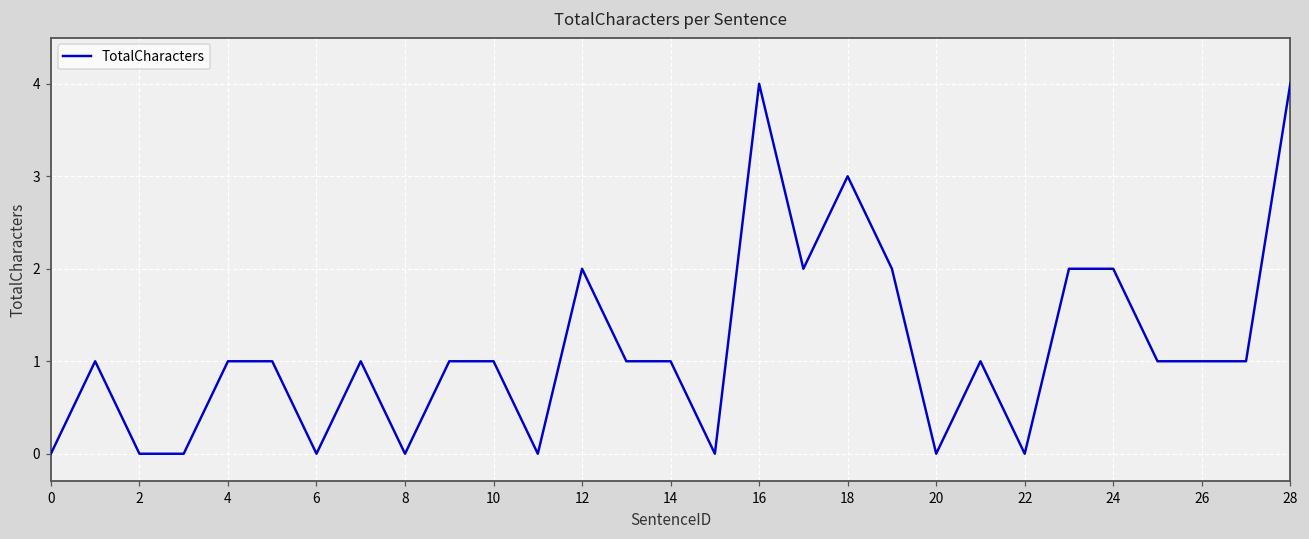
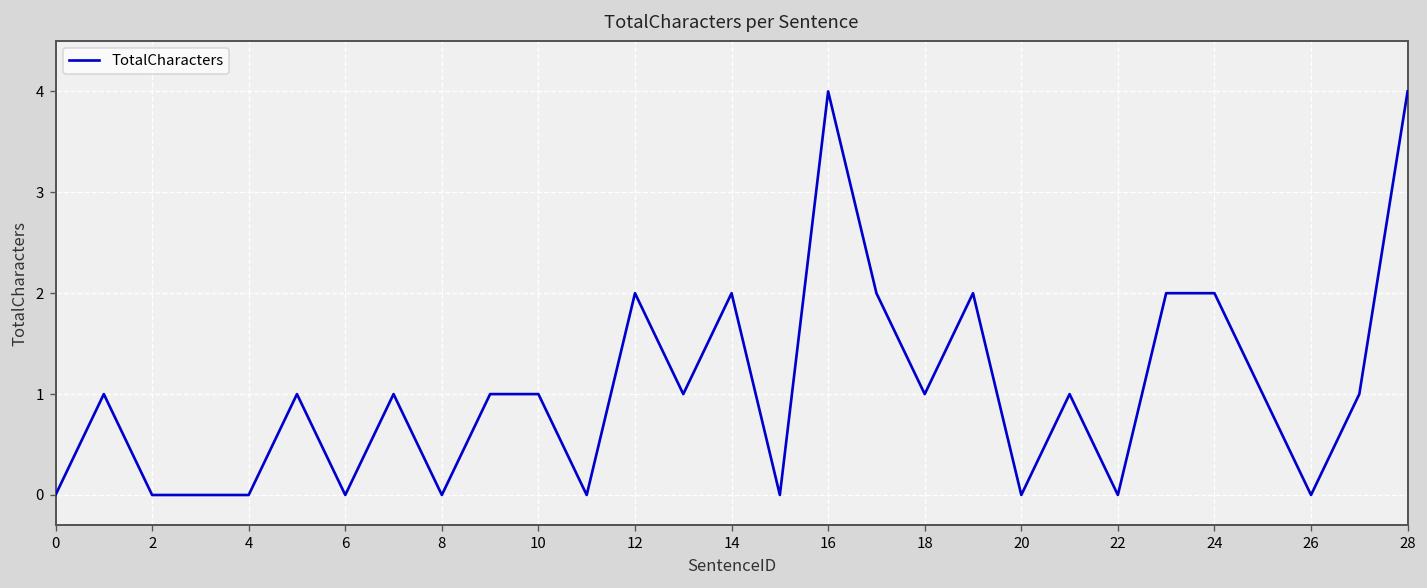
  {
    "0": 0,
    "2": 0,
-   "4": 1,
+   "4": 0,
    "6": 0,
    "8": 0,
    "10": 1,
    "12": 2,
-   "14": 1,
+   "14": 2,
    "16": 4,
-   "18": 3,
+   "18": 1,
    "20": 0,
    "22": 0,
    "24": 2,
-   "26": 1,
+   "26": 0,
    "28": 4
  }
